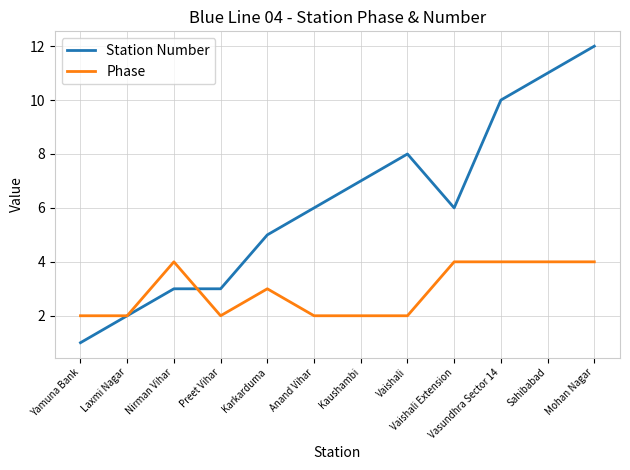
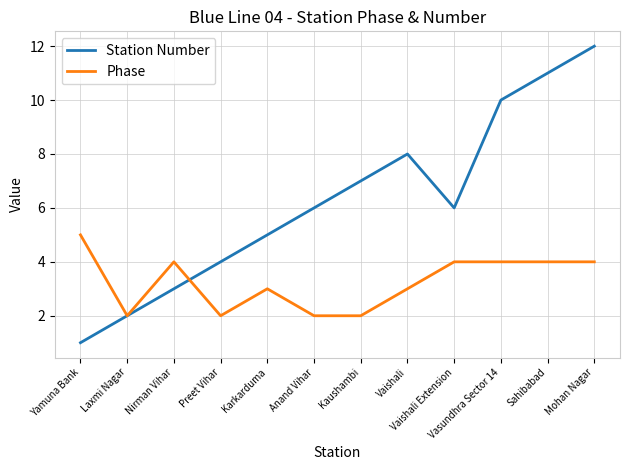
  {
    "Station Number": {
      "Yamuna Bank": 1,
      "Nirman Vihar": 3,
-     "Preet Vihar": 3,
+     "Preet Vihar": 4,
      "Karkarduma": 5,
      "Anand Vihar": 6,
      "Kaushambi": 7,
      "Vaishali": 8,
      "Vaishali Extension": 6,
      "Vasundhra Sector 14": 10,
      "Sahibabad": 11,
      "Mohan Nagar": 12
    },
    "Phase": {
-     "Yamuna Bank": 2,
+     "Yamuna Bank": 5,
      "Nirman Vihar": 4,
      "Preet Vihar": 2,
      "Karkarduma": 3,
      "Anand Vihar": 2,
      "Kaushambi": 2,
-     "Vaishali": 2,
+     "Vaishali": 3,
      "Vaishali Extension": 4,
      "Vasundhra Sector 14": 4,
      "Sahibabad": 4,
      "Mohan Nagar": 4
    }
  }
